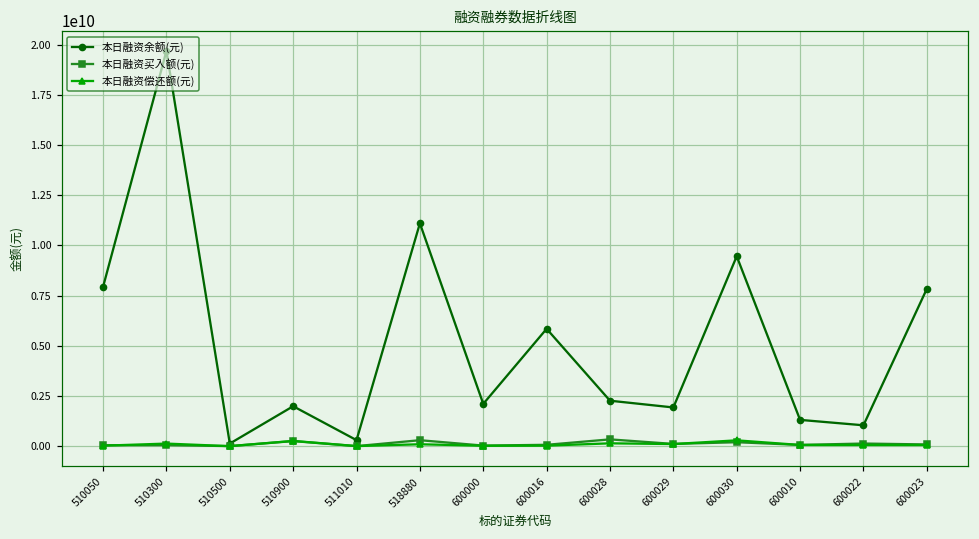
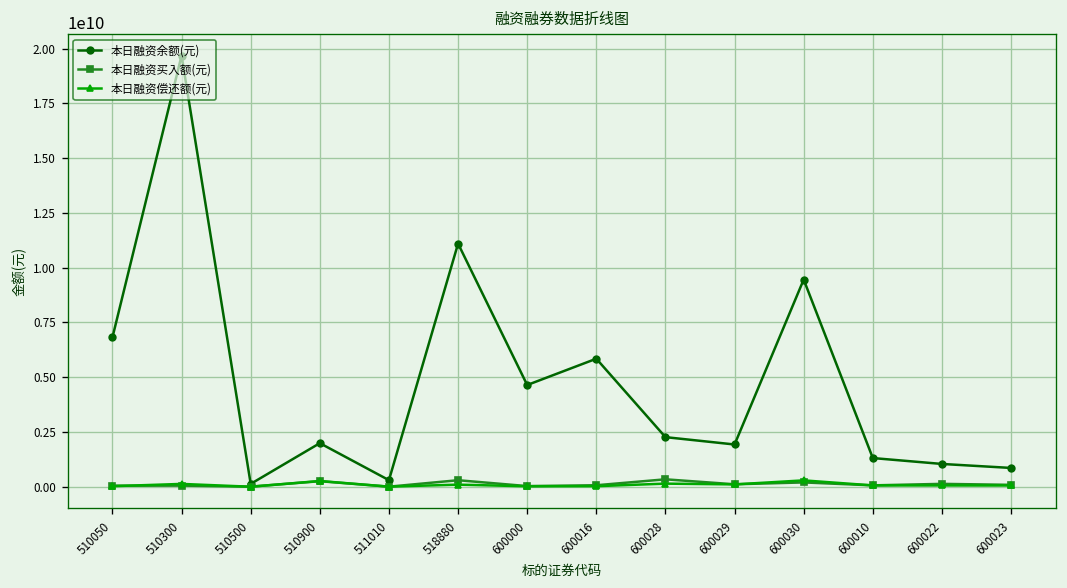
  {
    "本日融资余额(元)": {
-     "510050": 7900000000,
+     "510050": 6800000000,
      "510900": 2000000000,
      "511010": 300000000,
      "518880": 11100000000,
-     "600000": 2100000000,
+     "600000": 4600000000,
      "600016": 5800000000,
      "600028": 2300000000,
      "600029": 1900000000,
      "600030": 9500000000,
      "600010": 1300000000,
      "600022": 1000000000,
-     "600023": 7800000000
+     "600023": 900000000
    }
  }
